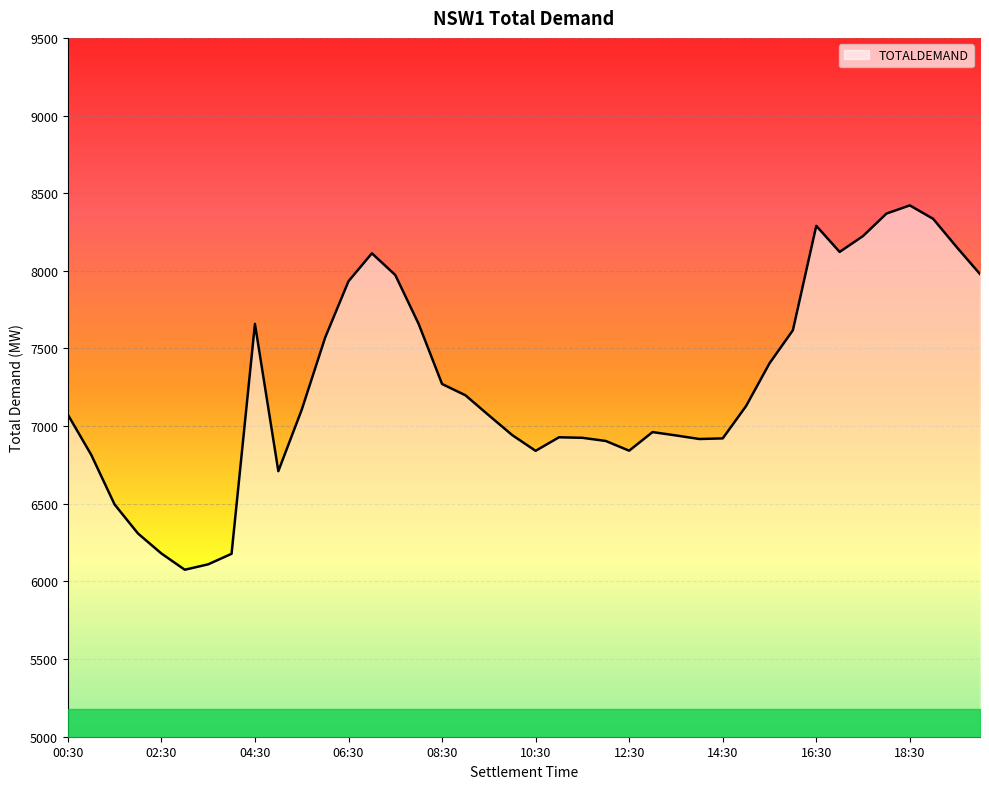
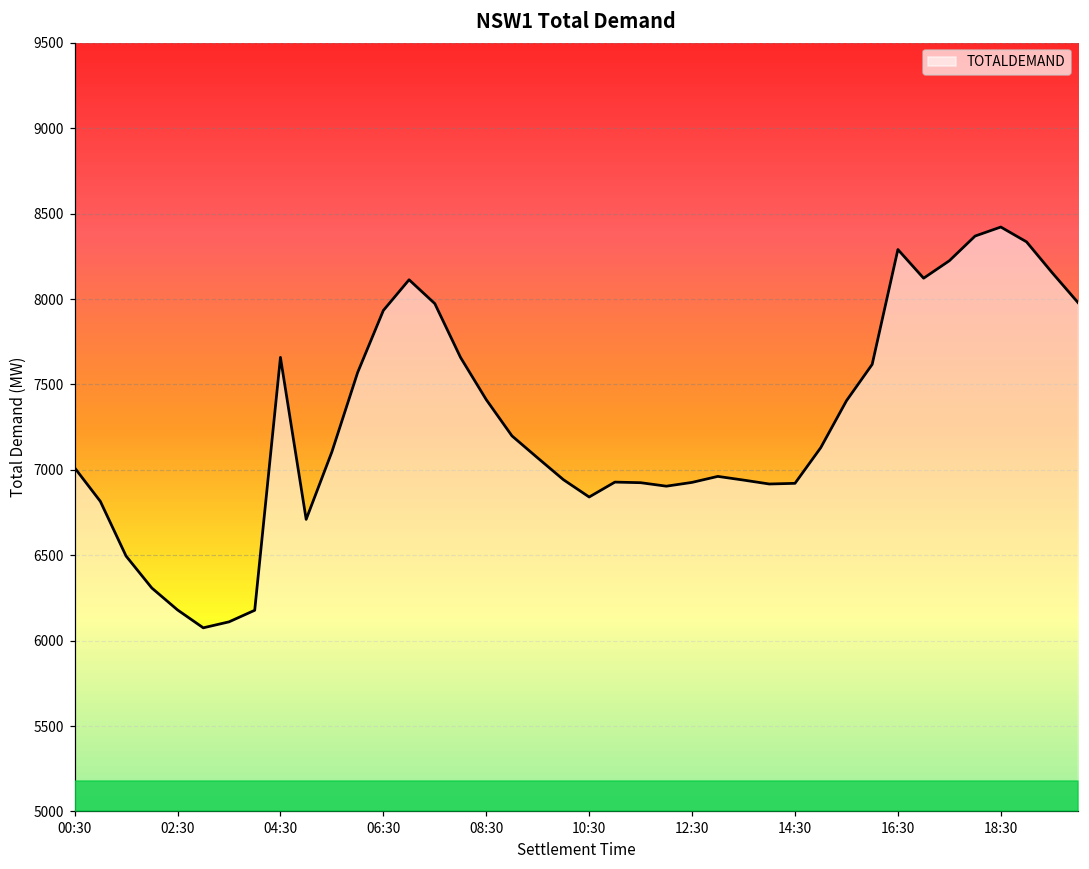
  {
    "TOTALDEMAND": {
-     "00:30": 7070,
+     "00:30": 7010,
      "02:30": 6180,
      "04:30": 7660,
      "06:30": 7930,
-     "08:30": 7270,
+     "08:30": 7410,
      "10:30": 6840,
-     "12:30": 6840,
+     "12:30": 6930,
      "14:30": 6920,
      "16:30": 8290,
      "18:30": 8420
    }
  }
